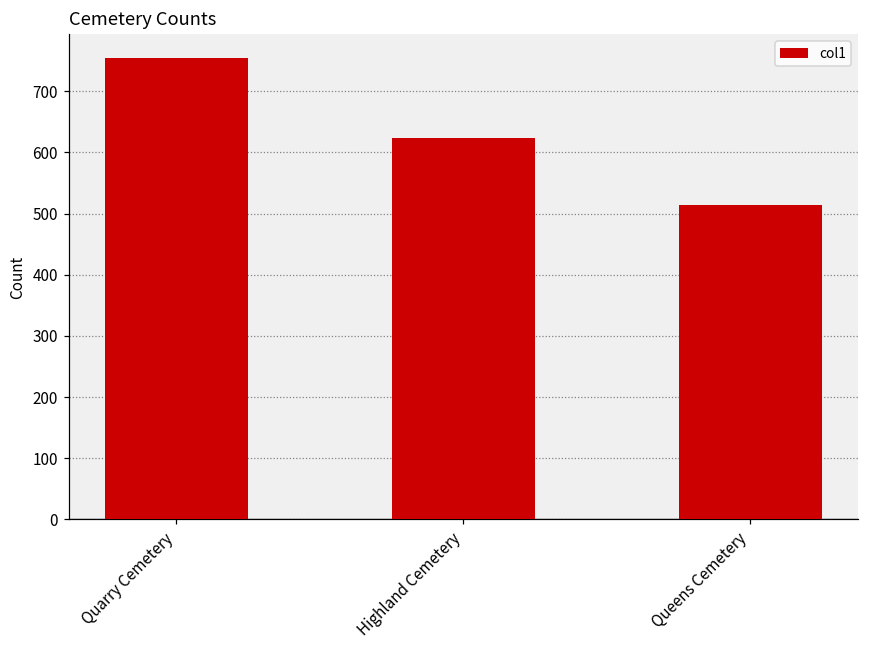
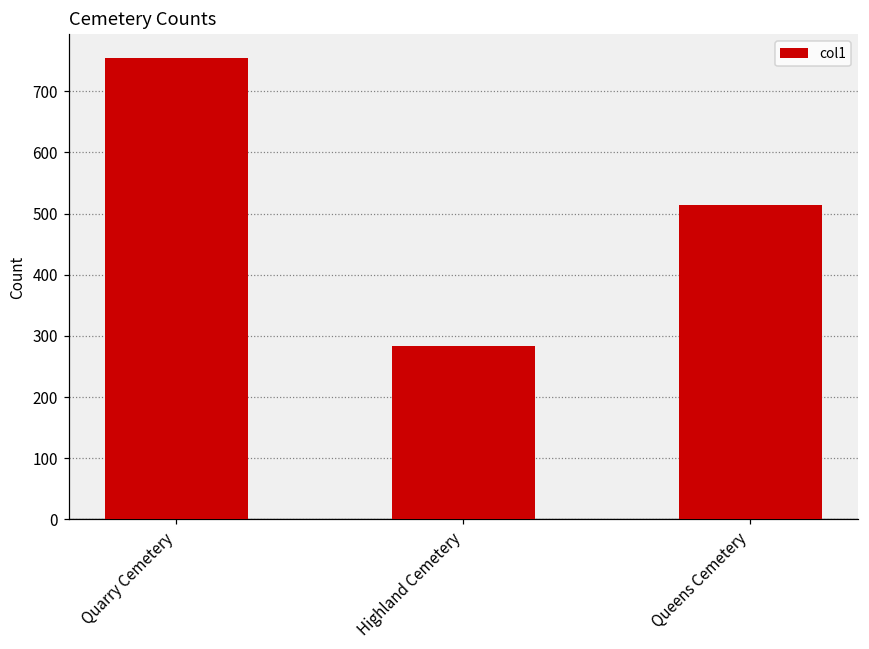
  {
    "Quarry Cemetery": 760,
-   "Highland Cemetery": 620,
+   "Highland Cemetery": 280,
    "Queens Cemetery": 510
  }
